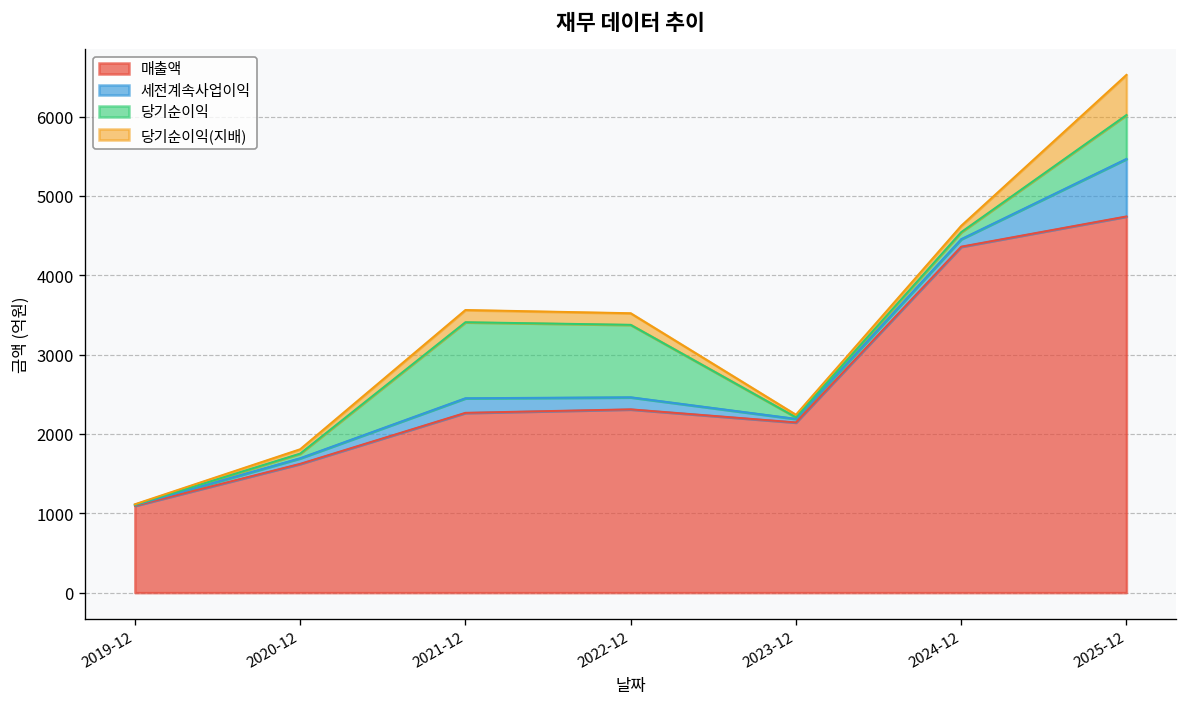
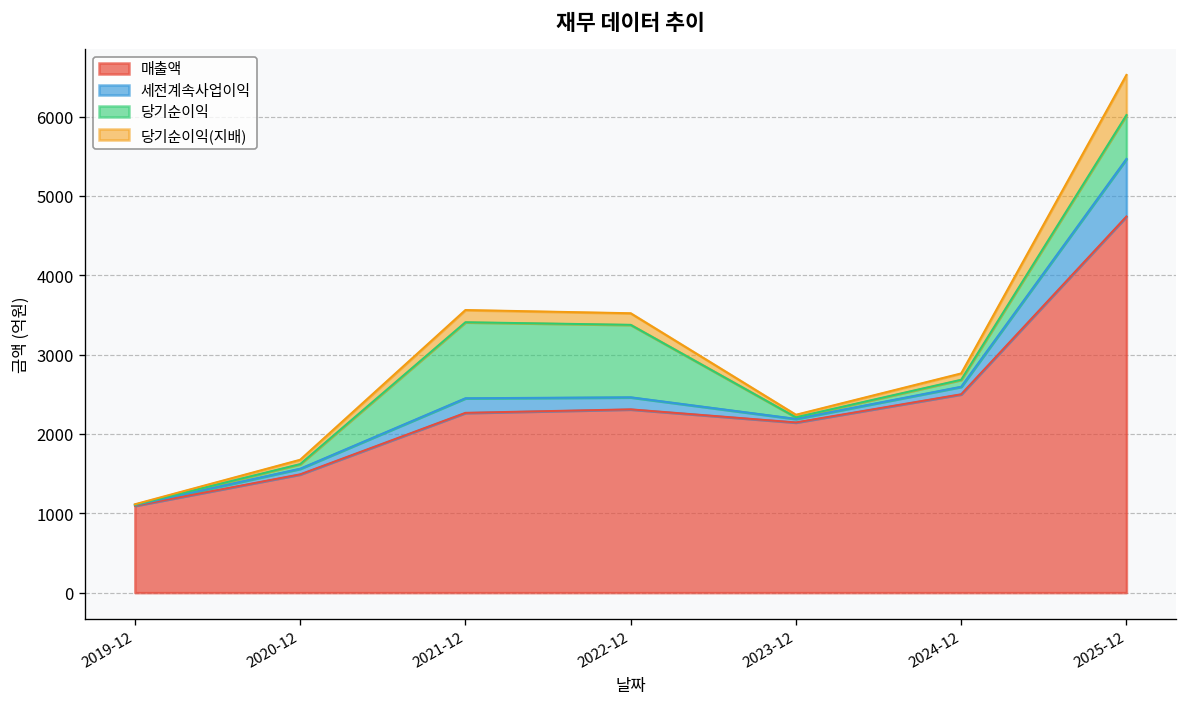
  {
    "매출액": {
-     "2020-12": 1600,
+     "2020-12": 1500,
      "2021-12": 2300,
      "2022-12": 2300,
      "2023-12": 2100,
-     "2024-12": 4400,
+     "2024-12": 2500,
      "2025-12": 4700
    },
    "세전계속사업이익": {
      "2020-12": 100,
      "2021-12": 200,
      "2022-12": 200,
      "2024-12": 100,
      "2025-12": 700
    },
    "당기순이익": {
      "2020-12": 100,
      "2021-12": 1000,
      "2022-12": 900,
      "2024-12": 100,
      "2025-12": 600
    },
    "당기순이익(지배)": {
      "2020-12": 100,
      "2021-12": 200,
      "2022-12": 100,
      "2024-12": 100,
      "2025-12": 500
    }
  }
